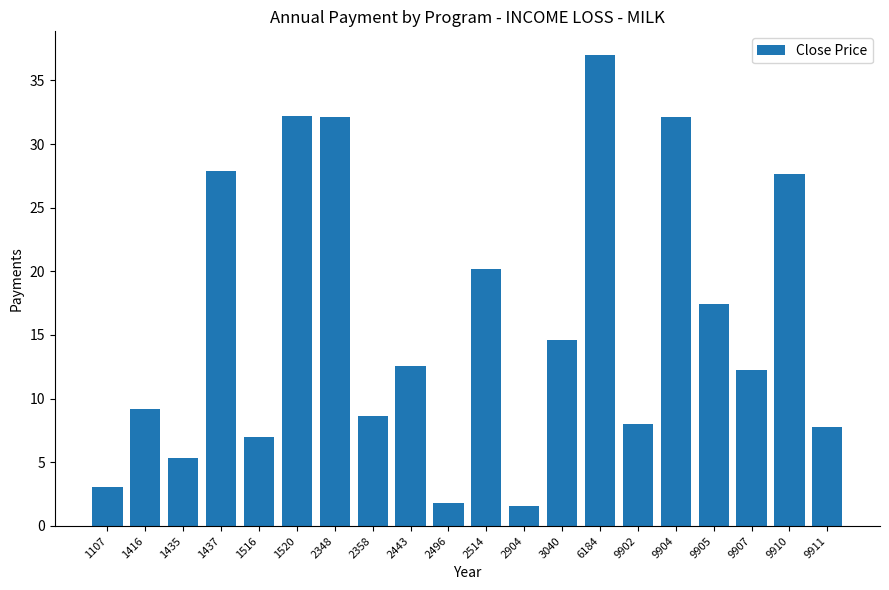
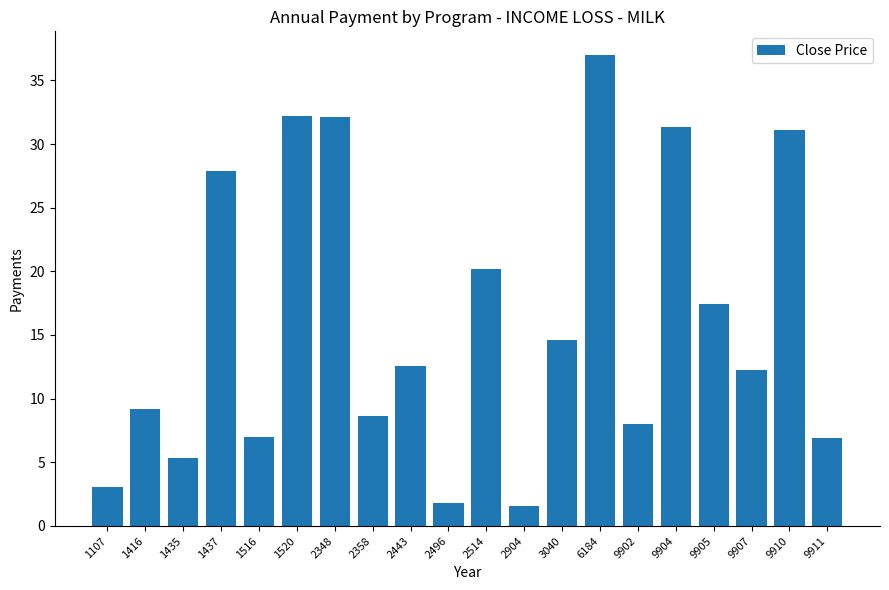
  {
    "1107": 3.1,
    "1416": 9.2,
    "1435": 5.3,
    "1437": 27.9,
    "1516": 7.0,
    "1520": 32.2,
    "2348": 32.1,
    "2358": 8.6,
    "2443": 12.6,
    "2496": 1.8,
    "2514": 20.2,
    "2904": 1.6,
    "3040": 14.6,
    "6184": 37.0,
    "9902": 8.0,
-   "9904": 32.1,
+   "9904": 31.3,
    "9905": 17.4,
    "9907": 12.3,
-   "9910": 27.7,
-   "9911": 7.8
+   "9910": 31.1,
+   "9911": 6.9
  }
